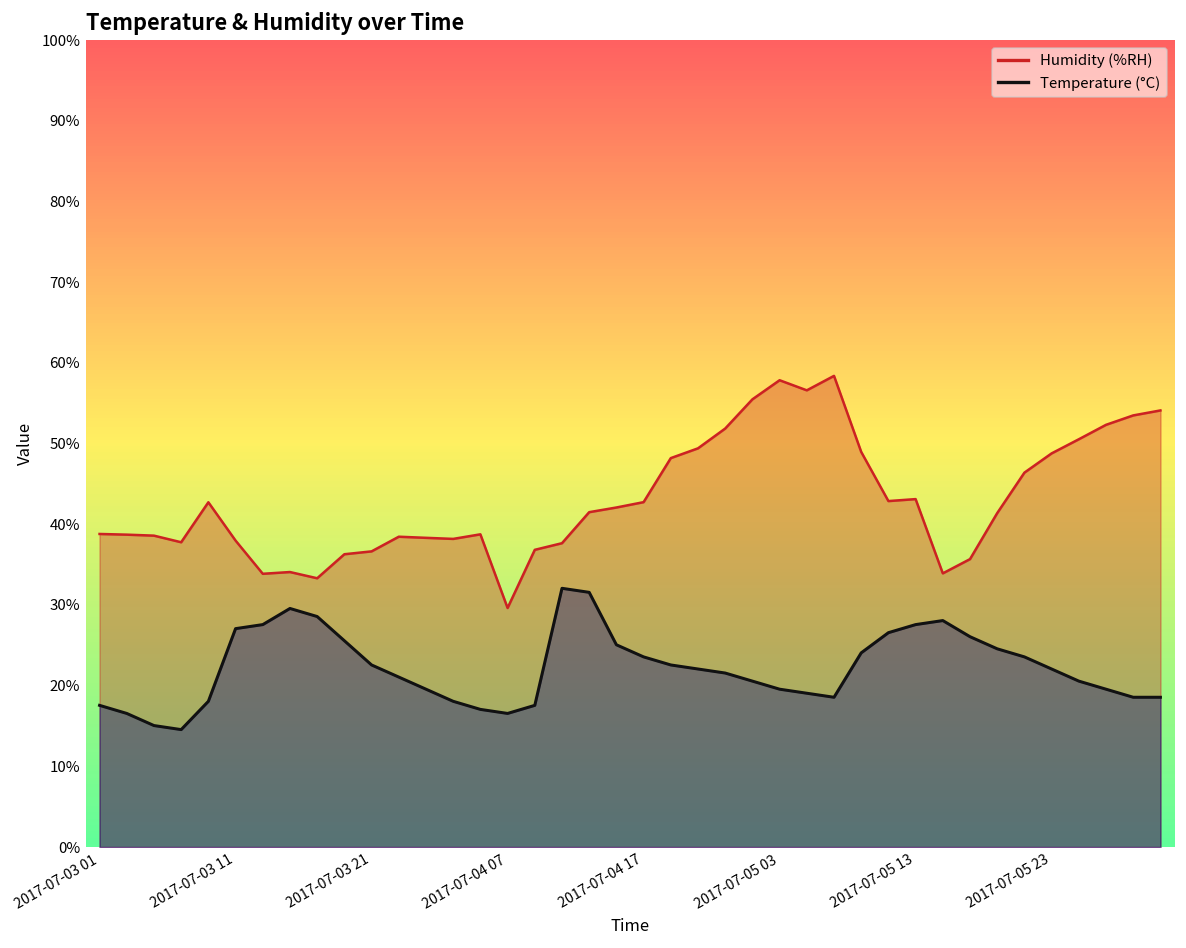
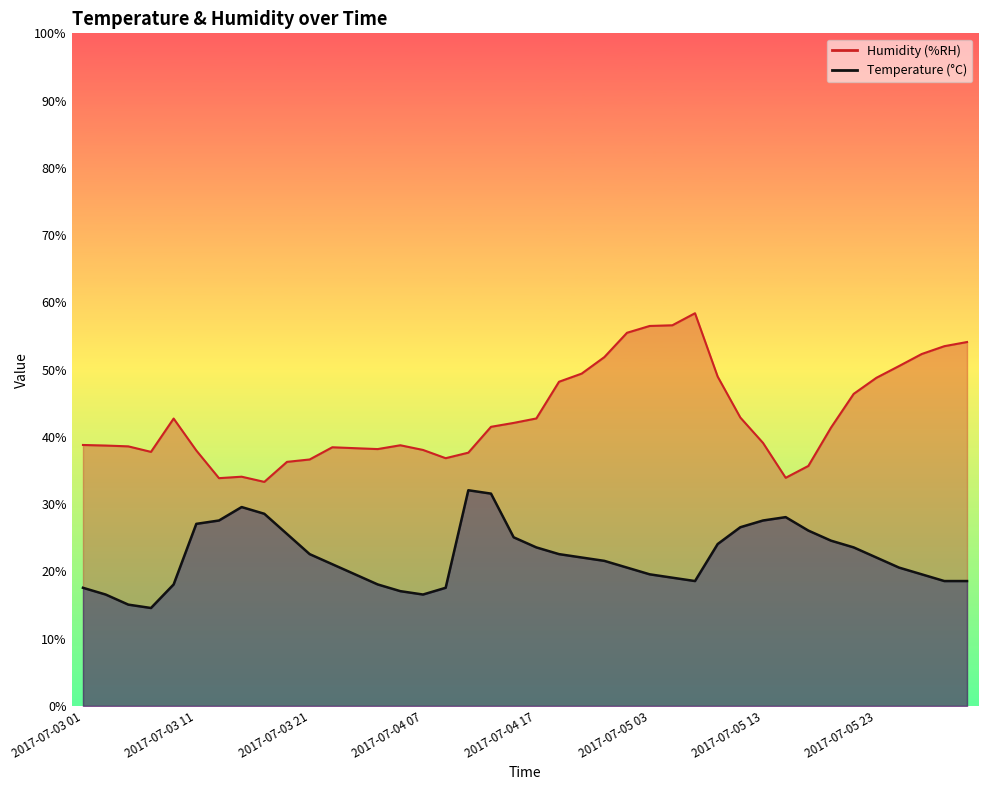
  {
    "Humidity (%RH)": {
      "2017-07-03 01": "39%",
      "2017-07-03 11": "38%",
      "2017-07-03 21": "37%",
-     "2017-07-04 07": "30%",
+     "2017-07-04 07": "38%",
      "2017-07-04 17": "43%",
-     "2017-07-05 03": "58%",
-     "2017-07-05 13": "43%",
+     "2017-07-05 03": "56%",
+     "2017-07-05 13": "39%",
      "2017-07-05 23": "49%"
    }
  }
